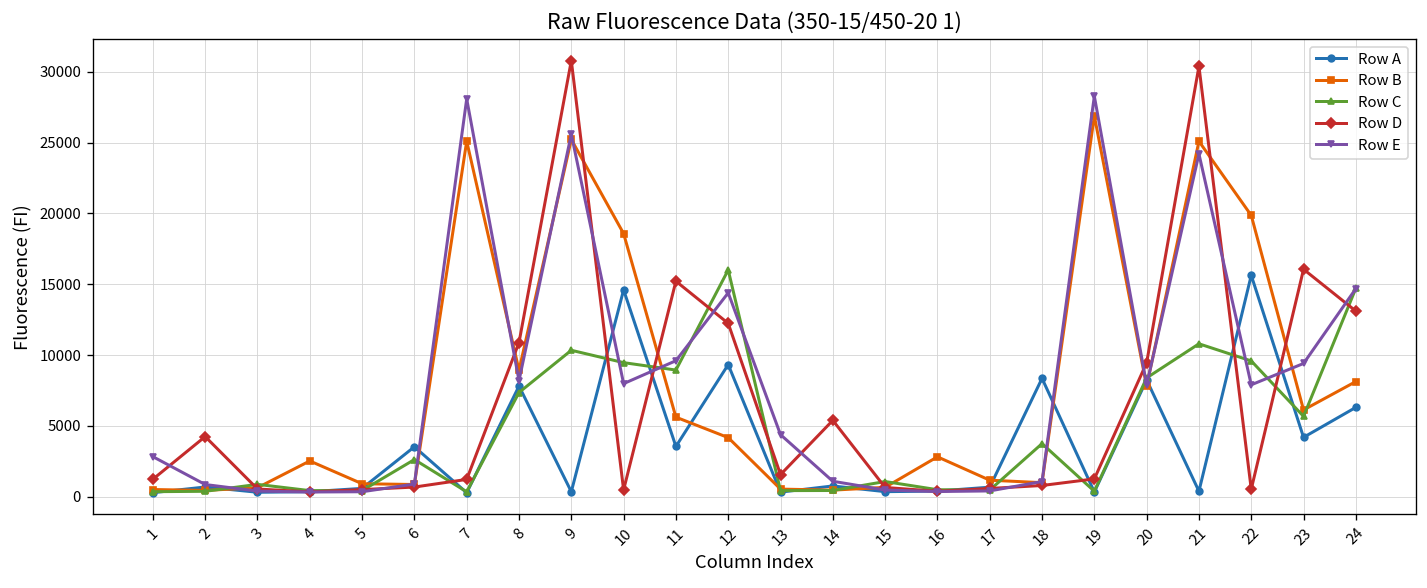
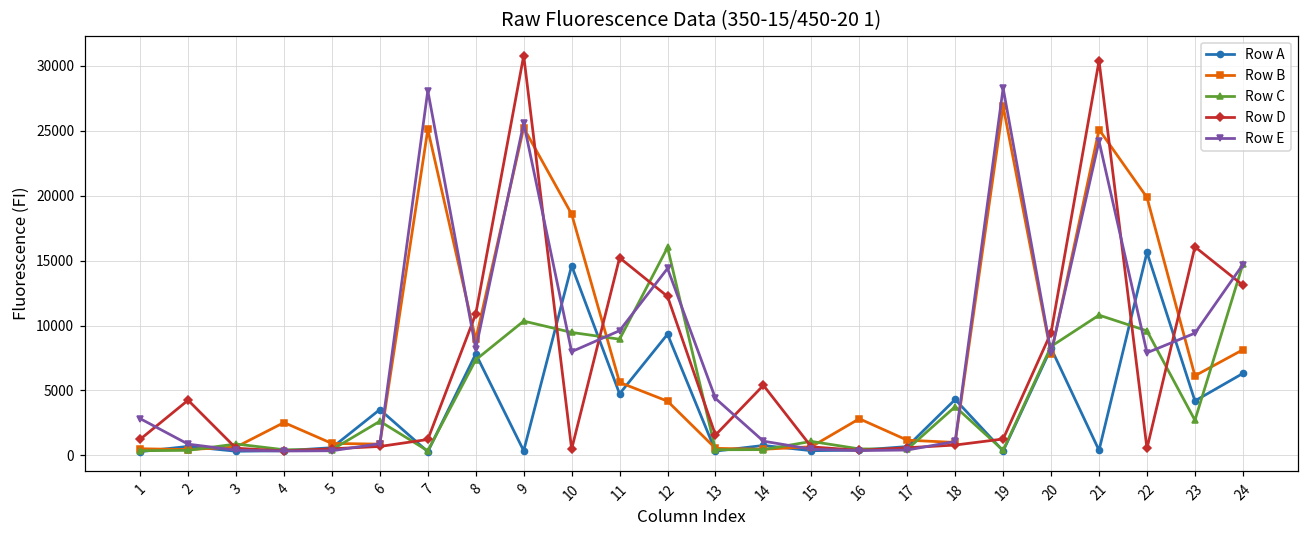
  {
    "Row A": {
      "6": 3500,
      "8": 7800,
      "9": 400,
      "10": 14600,
-     "11": 3600,
+     "11": 4700,
      "12": 9300,
      "14": 800,
-     "18": 8400,
+     "18": 4300,
      "21": 400,
      "22": 15600,
      "23": 4200,
      "24": 6300
    },
    "Row B": {
      "4": 2500,
      "5": 900,
      "7": 25100,
      "8": 8900,
      "9": 25200,
      "10": 18600,
      "11": 5600,
      "12": 4200,
      "16": 2800,
      "17": 1200,
      "19": 26900,
      "21": 25100,
      "22": 19900,
      "23": 6100,
      "24": 8100
    },
    "Row C": {
      "3": 900,
      "6": 2600,
      "8": 7400,
      "9": 10300,
      "10": 9500,
      "11": 8900,
      "12": 16000,
      "15": 1100,
      "18": 3800,
      "21": 10800,
      "22": 9600,
-     "23": 5700
+     "23": 2700
    },
    "Row D": {
      "1": 1200,
      "2": 4300,
      "7": 1200,
      "8": 10900,
      "9": 30800,
      "10": 500,
      "11": 15200,
      "12": 12200,
      "13": 1600,
      "14": 5400,
      "19": 1300,
      "20": 9500,
      "21": 30400,
      "22": 500,
      "23": 16100,
      "24": 13100
    },
    "Row E": {
      "1": 2800,
      "7": 28100,
      "8": 8200,
      "9": 25600,
      "10": 8000,
      "11": 9600,
      "12": 14400,
      "13": 4400,
      "14": 1100,
      "19": 28300,
      "21": 24200,
      "22": 7900,
      "23": 9400
    }
  }
